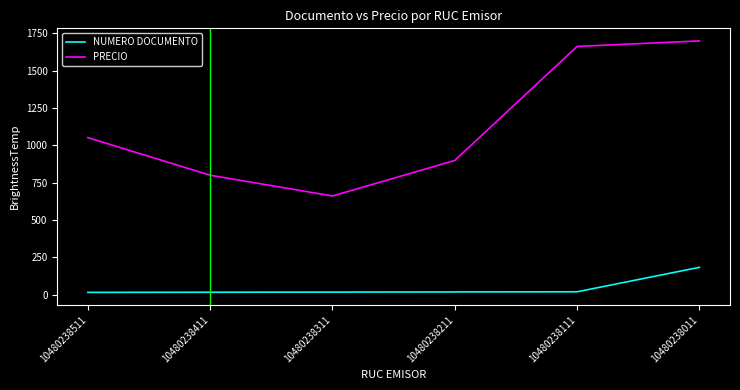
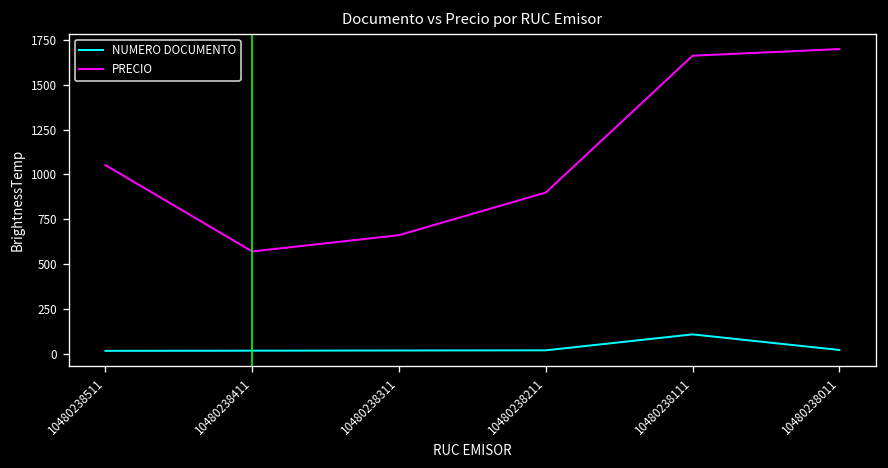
  {
    "NUMERO DOCUMENTO": {
      "10480238511": 20,
      "10480238411": 20,
      "10480238311": 20,
      "10480238211": 20,
-     "10480238111": 20,
-     "10480238011": 180
+     "10480238111": 110,
+     "10480238011": 20
    },
    "PRECIO": {
      "10480238511": 1050,
-     "10480238411": 800,
+     "10480238411": 570,
      "10480238311": 660,
      "10480238211": 900,
      "10480238111": 1660,
      "10480238011": 1700
    }
  }
